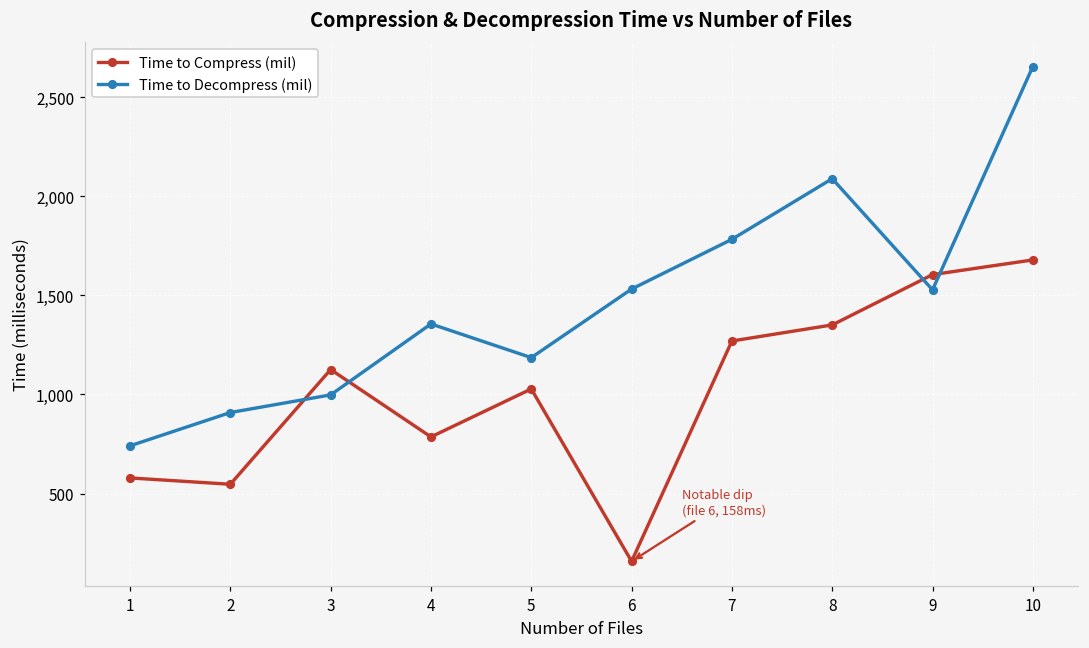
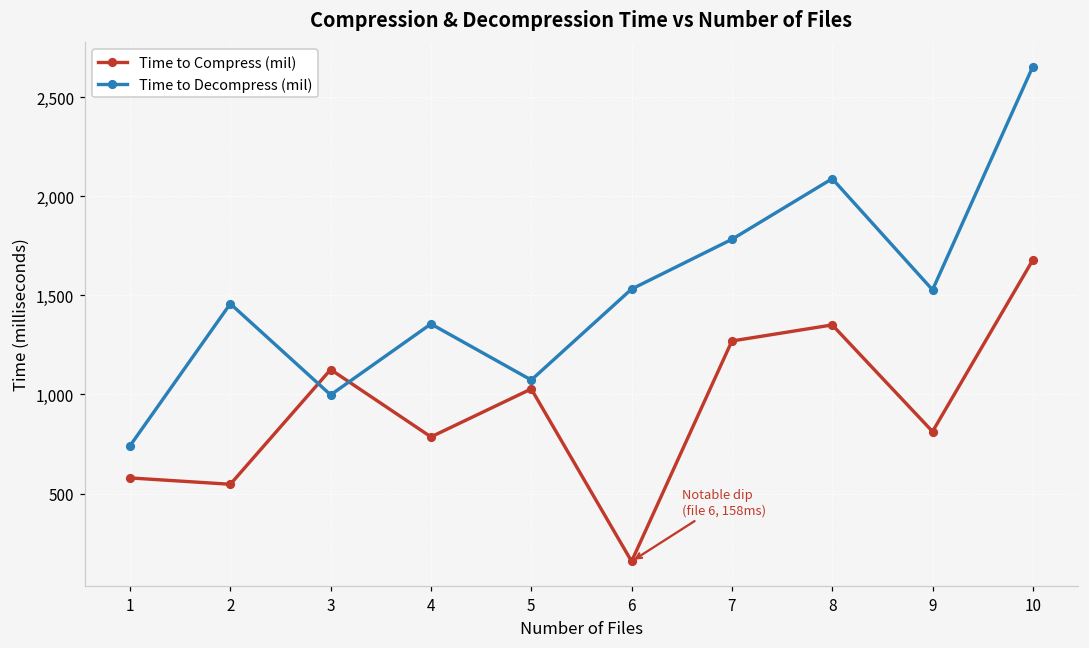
  {
    "Time to Compress (mil)": {
      "1": "580",
      "2": "550",
      "3": "1,130",
      "4": "790",
      "5": "1,030",
      "7": "1,270",
      "8": "1,350",
-     "9": "1,610",
+     "9": "810",
      "10": "1,680"
    },
    "Time to Decompress (mil)": {
      "1": "740",
-     "2": "910",
+     "2": "1,460",
      "3": "1,000",
      "4": "1,360",
-     "5": "1,190",
+     "5": "1,070",
      "6": "1,530",
      "7": "1,780",
      "8": "2,090",
      "9": "1,530",
      "10": "2,660"
    }
  }
